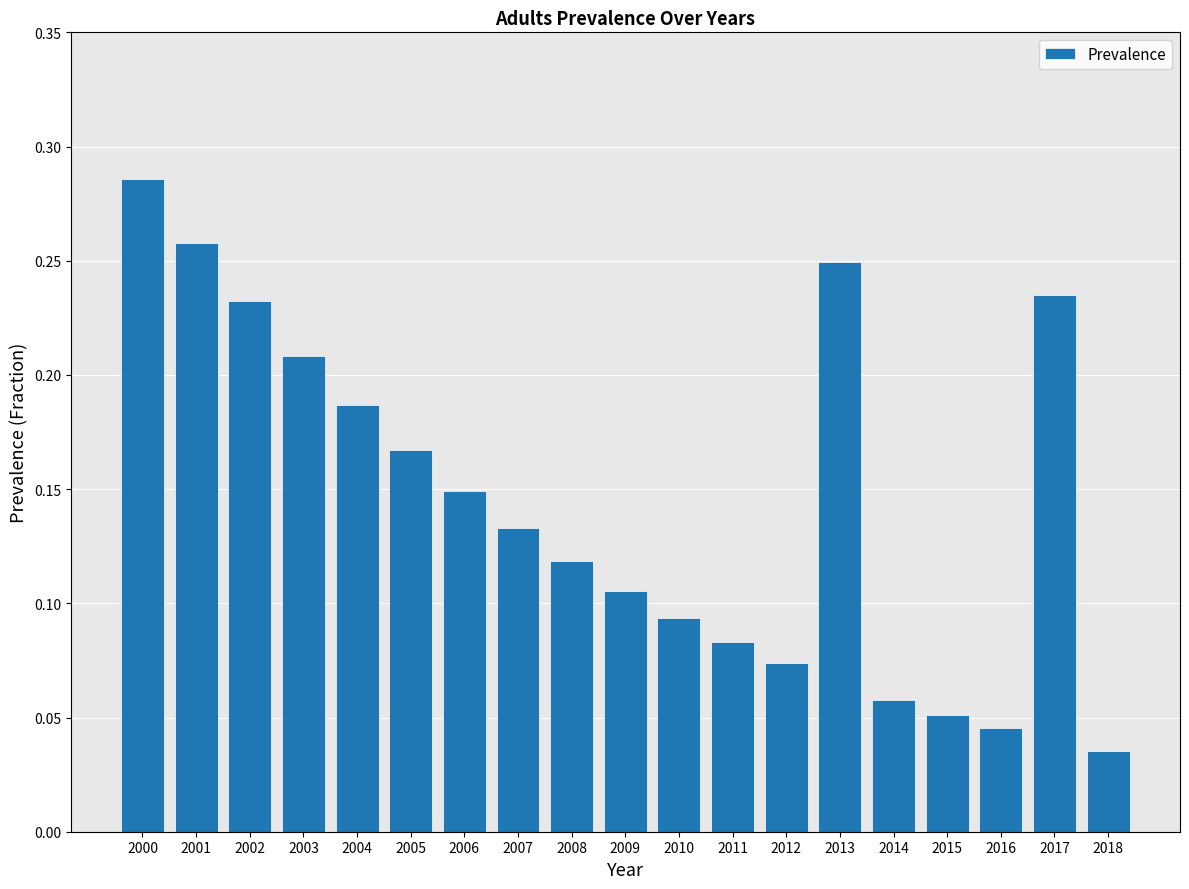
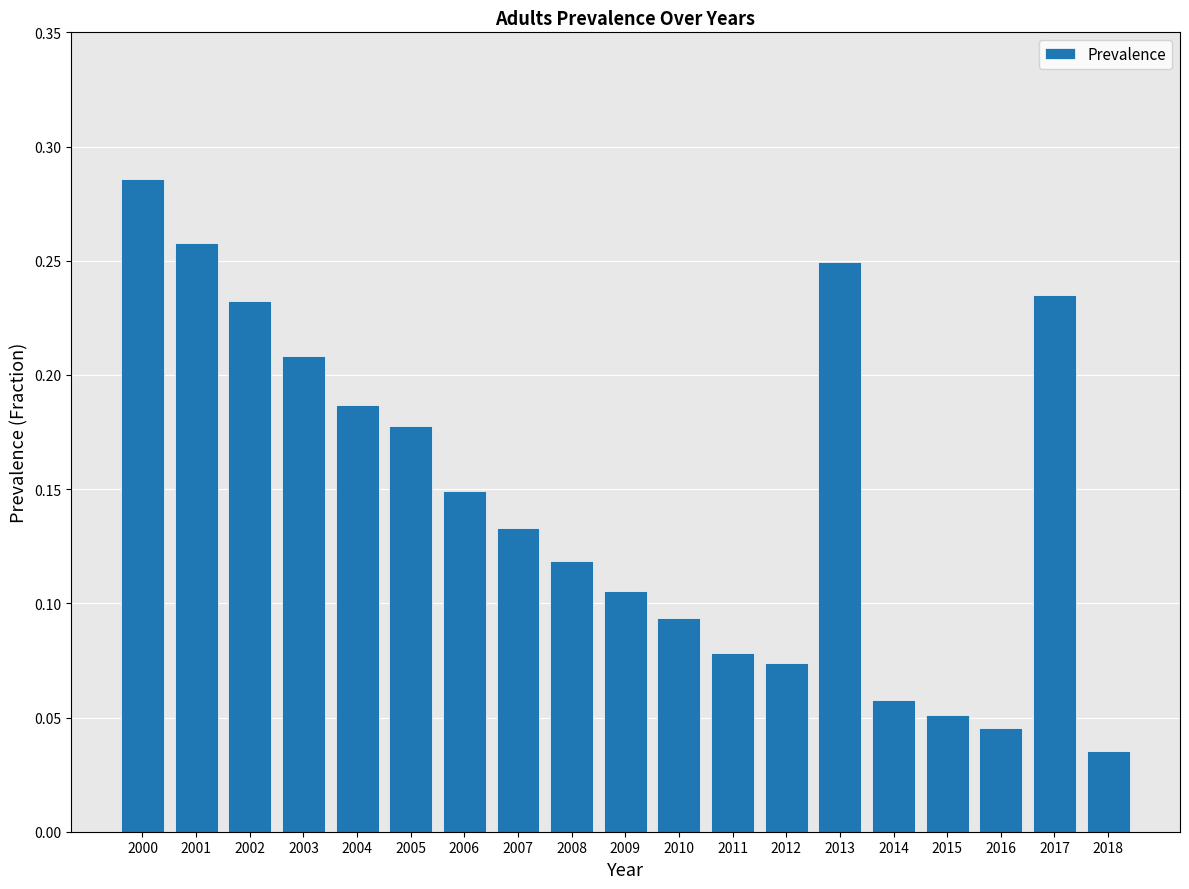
  {
    "2000": 0.286,
    "2001": 0.258,
    "2002": 0.232,
    "2003": 0.208,
    "2004": 0.187,
-   "2005": 0.167,
+   "2005": 0.178,
    "2006": 0.149,
    "2007": 0.133,
    "2008": 0.118,
    "2009": 0.105,
    "2010": 0.094,
-   "2011": 0.083,
+   "2011": 0.078,
    "2012": 0.074,
    "2013": 0.250,
    "2014": 0.058,
    "2015": 0.051,
    "2016": 0.045,
    "2017": 0.235,
    "2018": 0.035
  }
